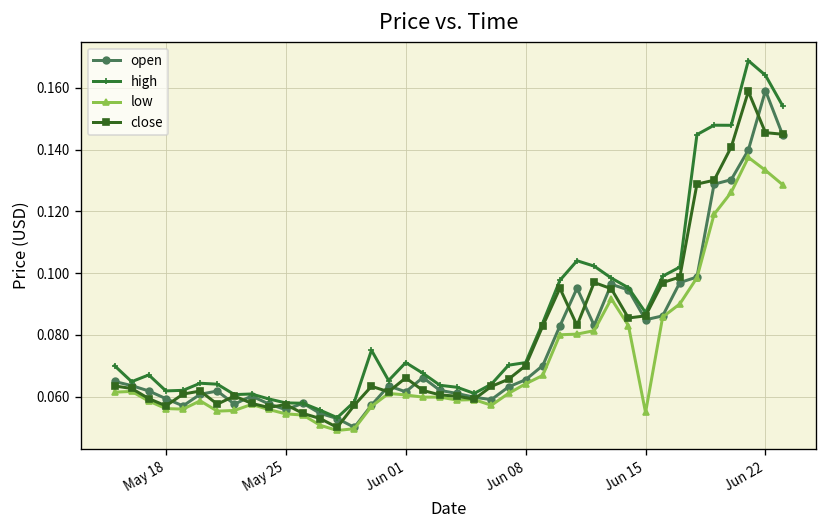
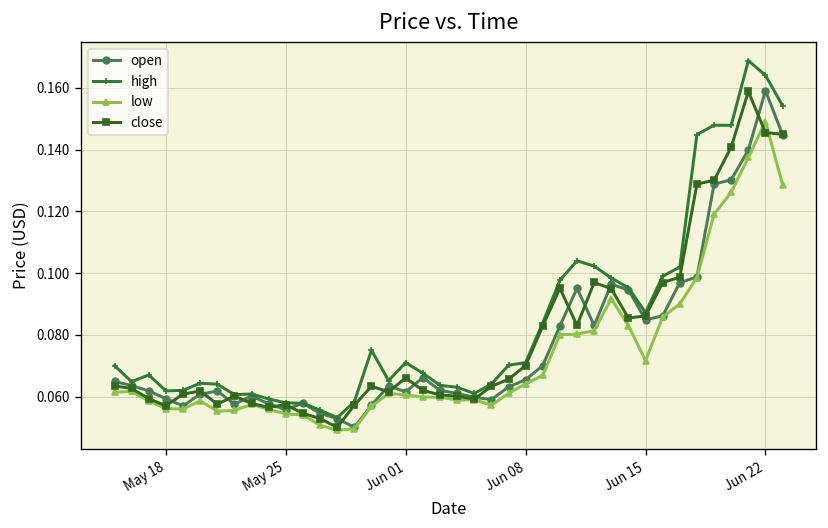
  {
    "low": {
      "May 25": 0.054,
      "Jun 01": 0.061,
      "Jun 08": 0.064,
-     "Jun 15": 0.055,
-     "Jun 22": 0.133
+     "Jun 15": 0.072,
+     "Jun 22": 0.149
    }
  }
